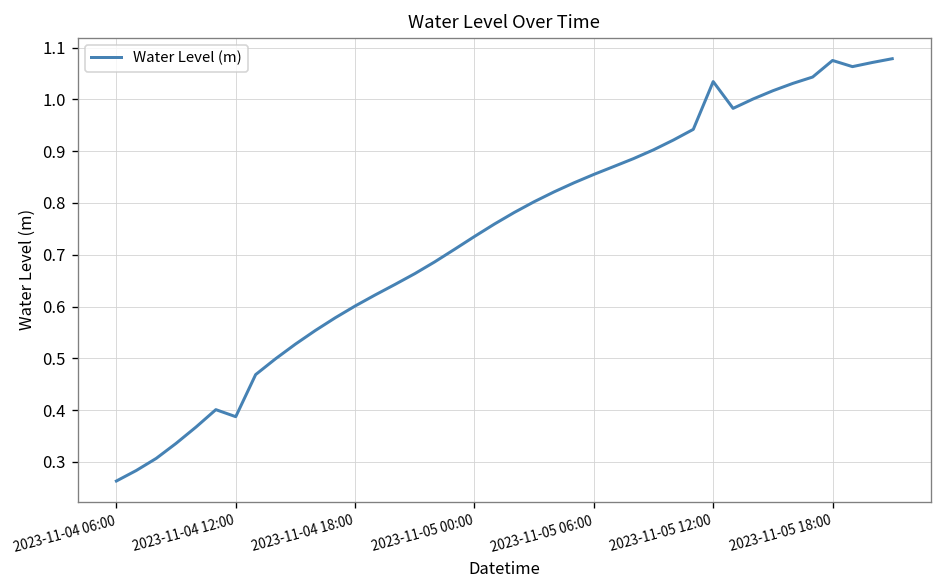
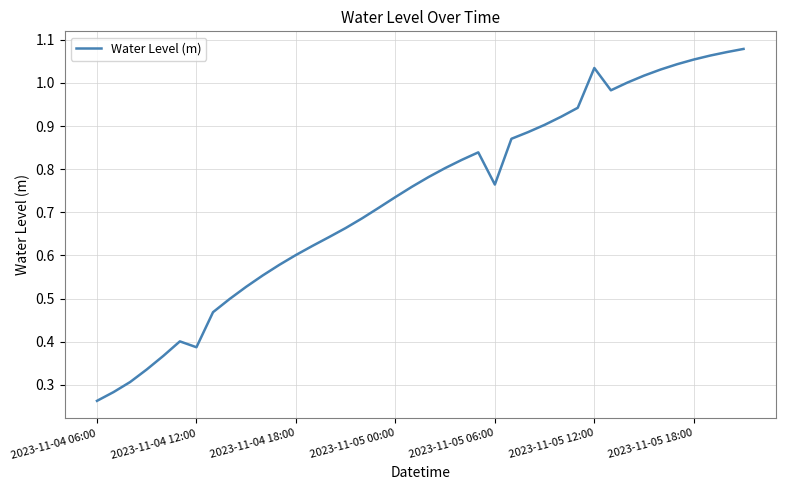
  {
    "2023-11-04 06:00": 0.26,
    "2023-11-04 12:00": 0.39,
    "2023-11-04 18:00": 0.60,
    "2023-11-05 00:00": 0.74,
-   "2023-11-05 06:00": 0.86,
+   "2023-11-05 06:00": 0.76,
    "2023-11-05 12:00": 1.03,
-   "2023-11-05 18:00": 1.08
+   "2023-11-05 18:00": 1.05
  }
